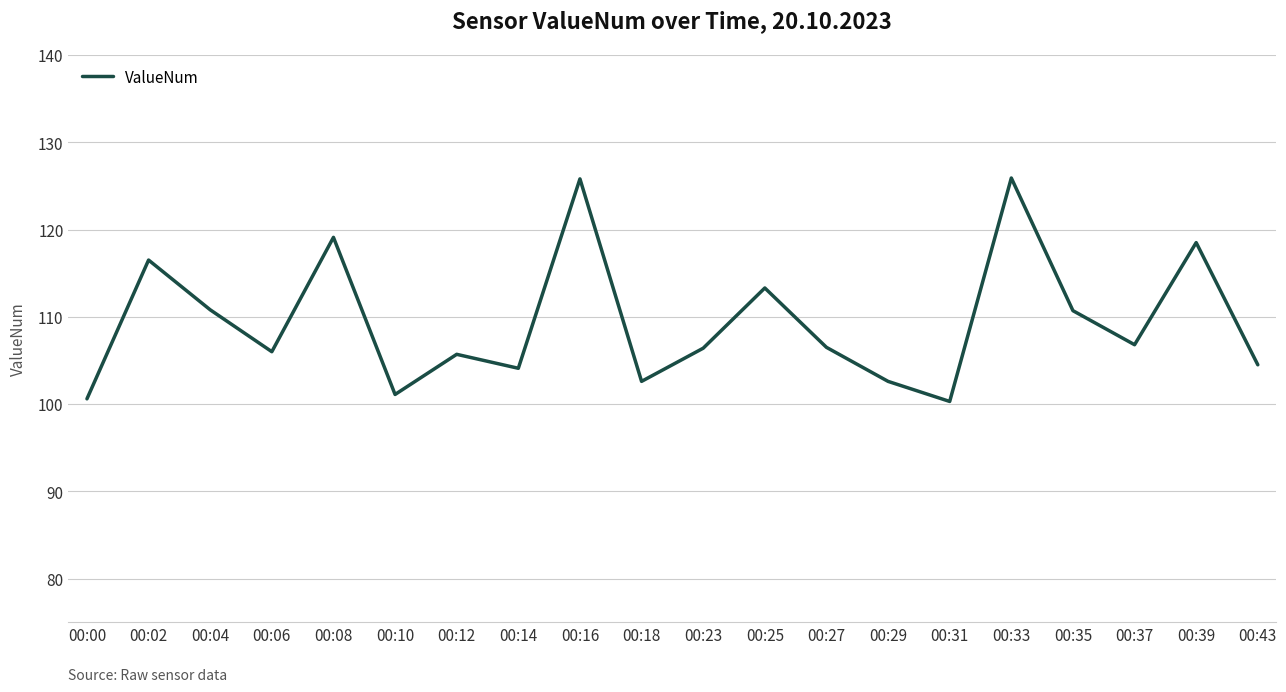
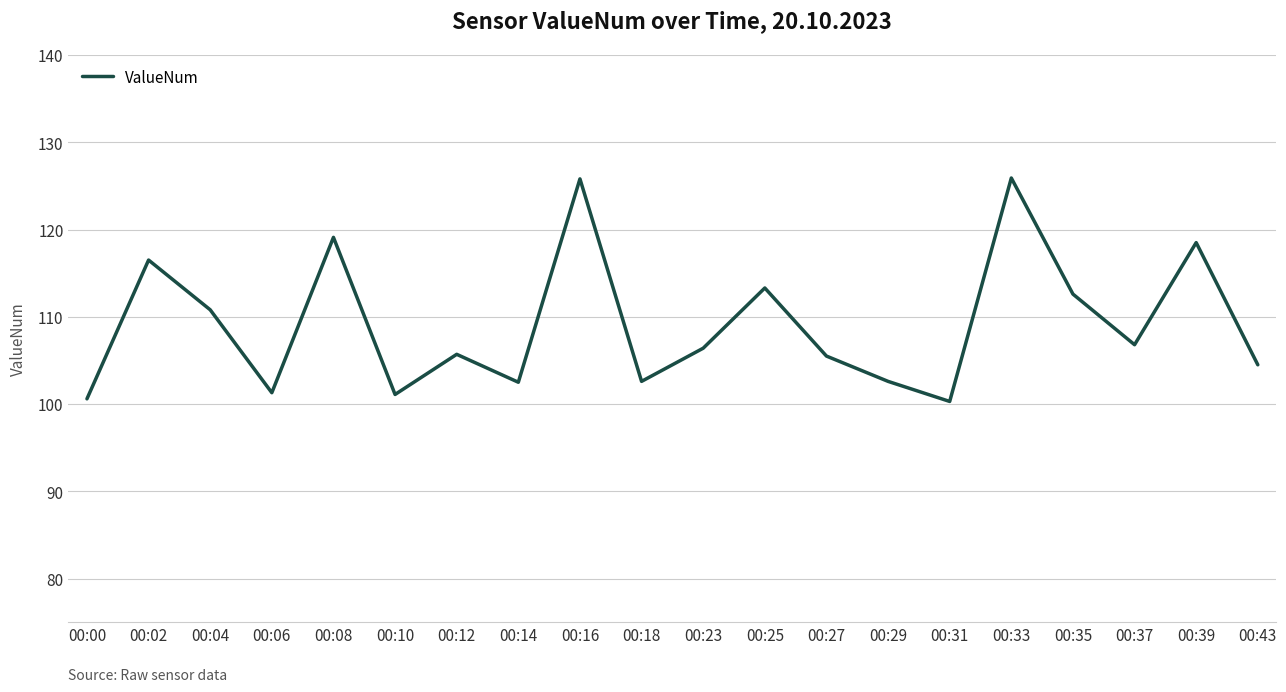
  {
    "00:00": 101,
    "00:02": 117,
    "00:04": 111,
-   "00:06": 106,
+   "00:06": 101,
    "00:08": 119,
    "00:10": 101,
    "00:12": 106,
-   "00:14": 104,
+   "00:14": 103,
    "00:16": 126,
    "00:18": 103,
    "00:23": 106,
    "00:25": 113,
-   "00:27": 107,
+   "00:27": 106,
    "00:29": 103,
    "00:31": 100,
    "00:33": 126,
-   "00:35": 111,
+   "00:35": 113,
    "00:37": 107,
    "00:39": 119,
    "00:43": 105
  }
